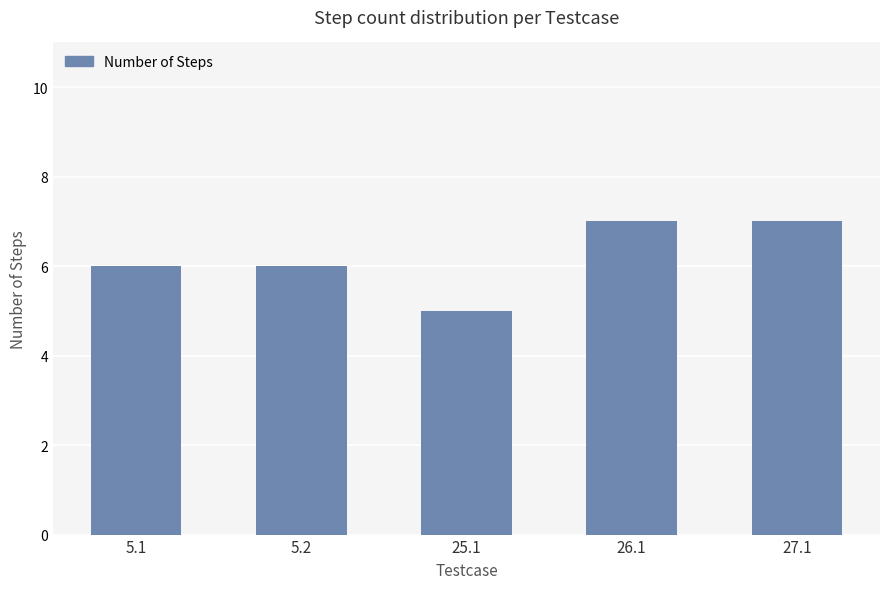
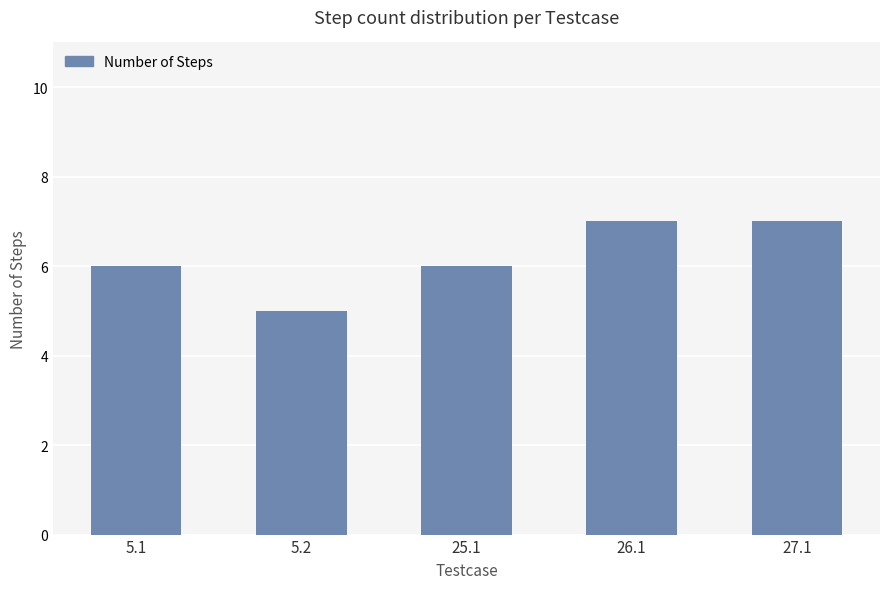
  {
    "5.1": 6,
-   "5.2": 6,
-   "25.1": 5,
+   "5.2": 5,
+   "25.1": 6,
    "26.1": 7,
    "27.1": 7
  }
